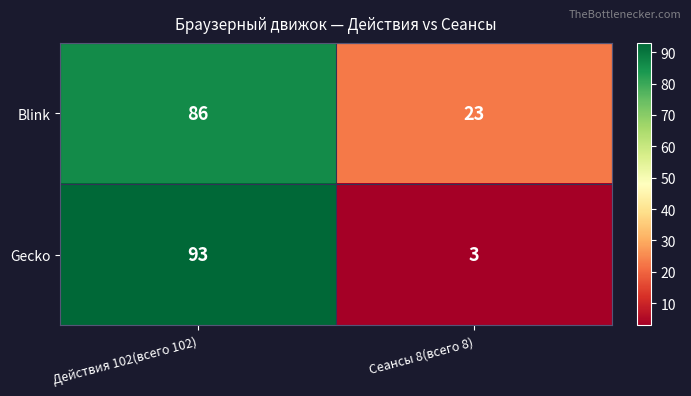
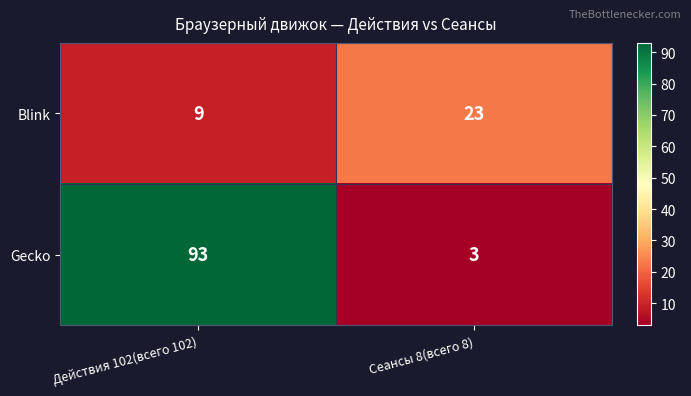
  {
    "Blink": {
-     "Действия 102(всего 102)": 86,
+     "Действия 102(всего 102)": 9,
      "Сеансы 8(всего 8)": 23
    },
    "Gecko": {
      "Действия 102(всего 102)": 93,
      "Сеансы 8(всего 8)": 3
    }
  }
